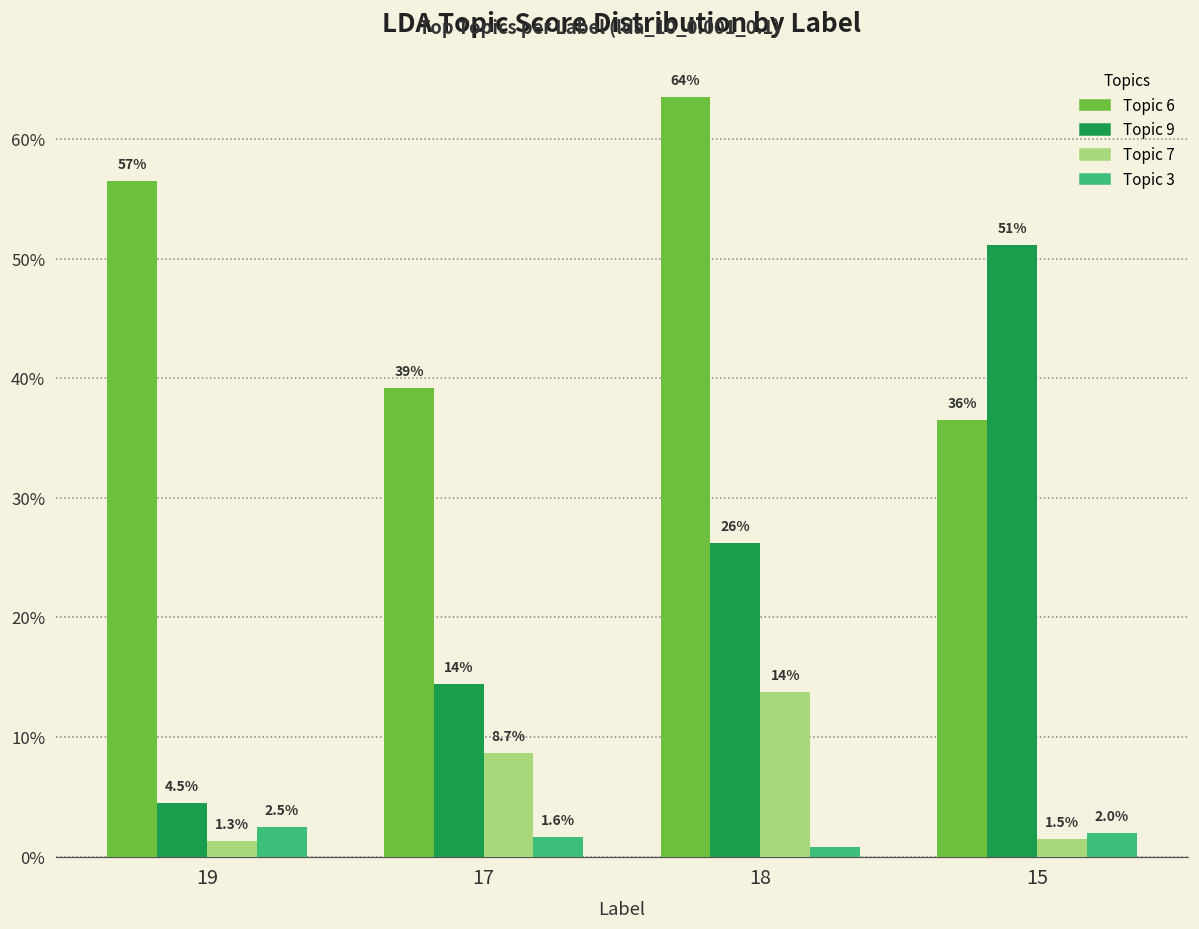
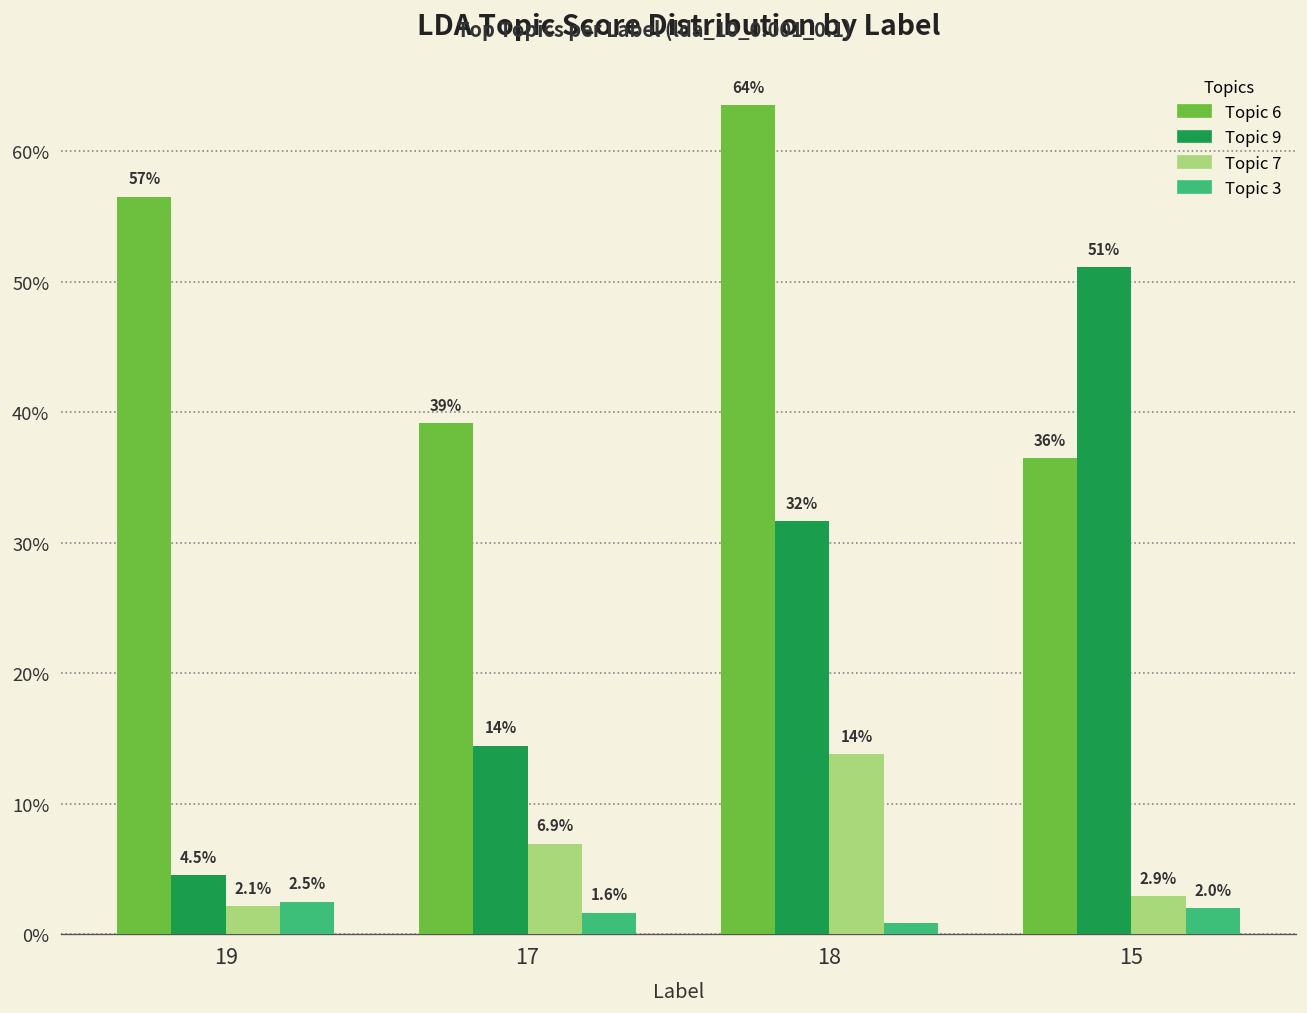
  {
    "Topic 6": {
      "19": "57%",
      "17": "39%",
      "18": "64%",
      "15": "36%"
    },
    "Topic 9": {
      "19": "4.5%",
      "17": "14%",
-     "18": "26%",
+     "18": "32%",
      "15": "51%"
    },
    "Topic 7": {
-     "19": "1.3%",
-     "17": "8.7%",
+     "19": "2.1%",
+     "17": "6.9%",
      "18": "14%",
-     "15": "1.5%"
+     "15": "2.9%"
    },
    "Topic 3": {
      "19": "2.5%",
      "17": "1.6%",
      "15": "2.0%"
    }
  }
